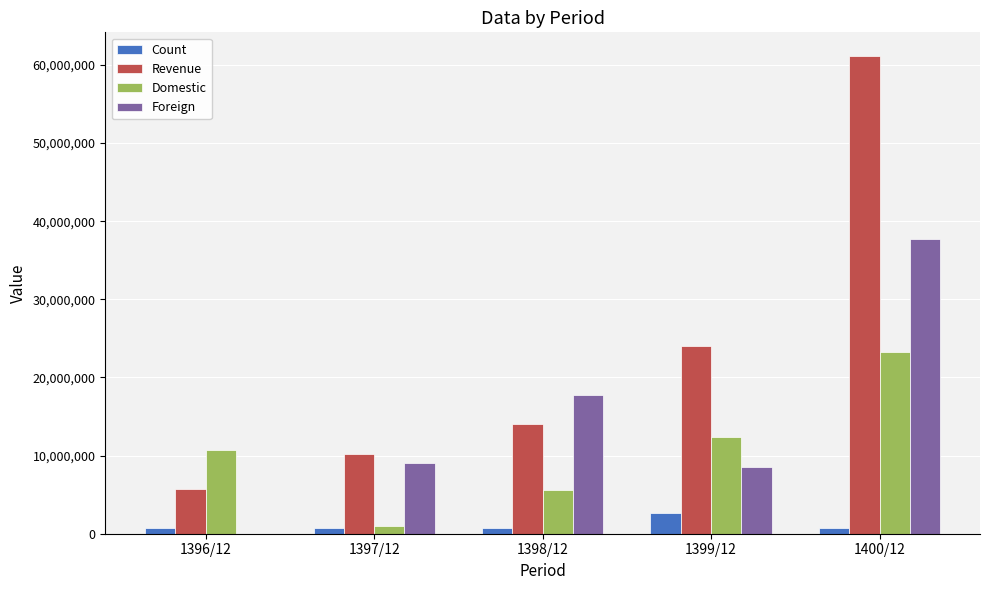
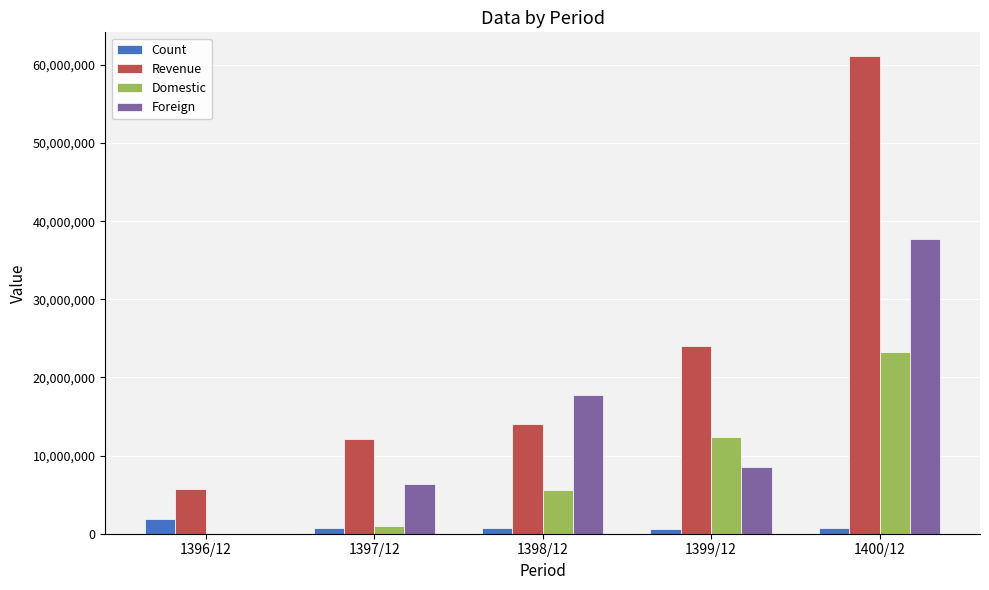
  {
    "Count": {
-     "1396/12": "1,000,000",
+     "1396/12": "2,000,000",
      "1397/12": "1,000,000",
      "1398/12": "1,000,000",
-     "1399/12": "3,000,000",
+     "1399/12": "1,000,000",
      "1400/12": "1,000,000"
    },
    "Revenue": {
      "1396/12": "6,000,000",
-     "1397/12": "10,000,000",
+     "1397/12": "12,000,000",
      "1398/12": "14,000,000",
      "1399/12": "24,000,000",
      "1400/12": "61,000,000"
    },
    "Domestic": {
-     "1396/12": "11,000,000",
+     "1396/12": "0",
      "1397/12": "1,000,000",
      "1398/12": "6,000,000",
      "1399/12": "12,000,000",
      "1400/12": "23,000,000"
    },
    "Foreign": {
      "1396/12": "0",
-     "1397/12": "9,000,000",
+     "1397/12": "6,000,000",
      "1398/12": "18,000,000",
      "1399/12": "9,000,000",
      "1400/12": "38,000,000"
    }
  }
